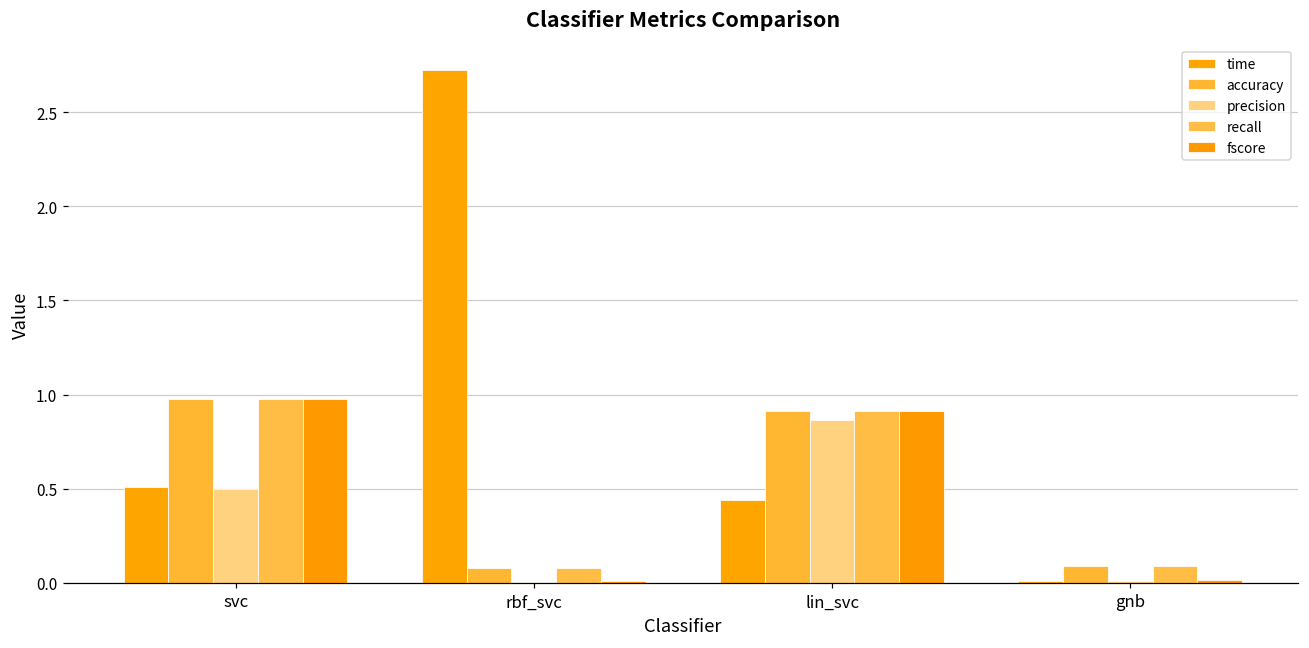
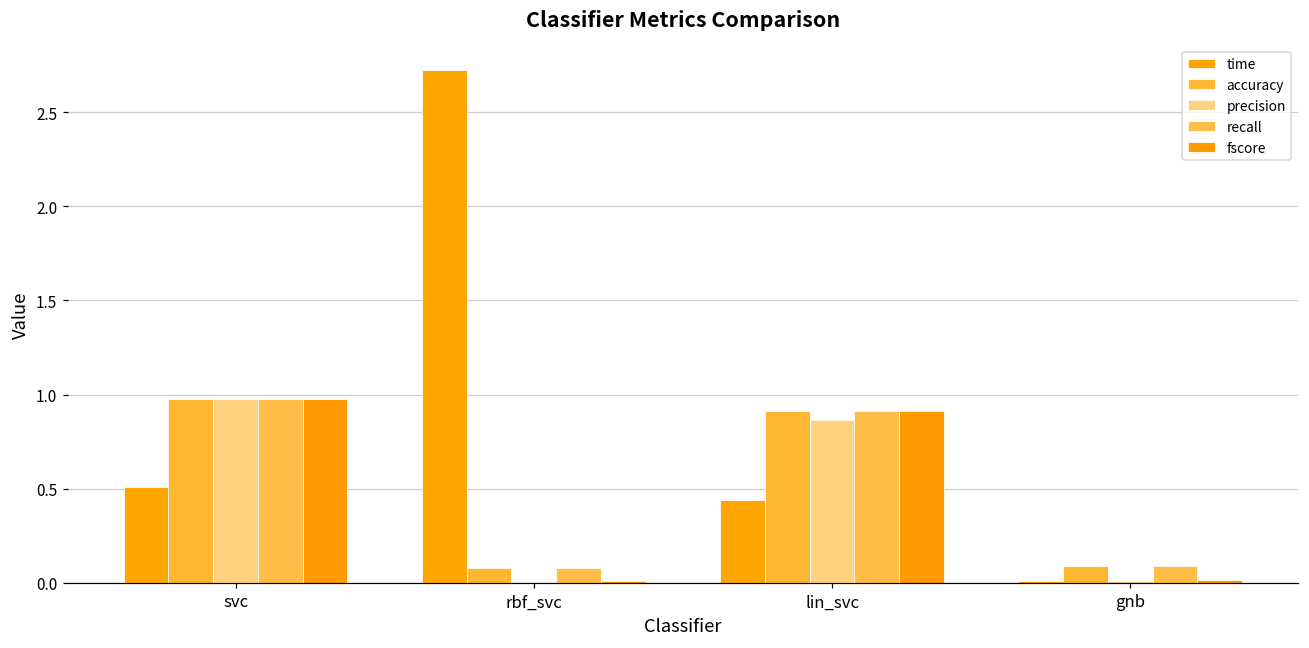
  {
    "precision": {
-     "svc": 0.50,
+     "svc": 0.98,
      "lin_svc": 0.86
    }
  }
